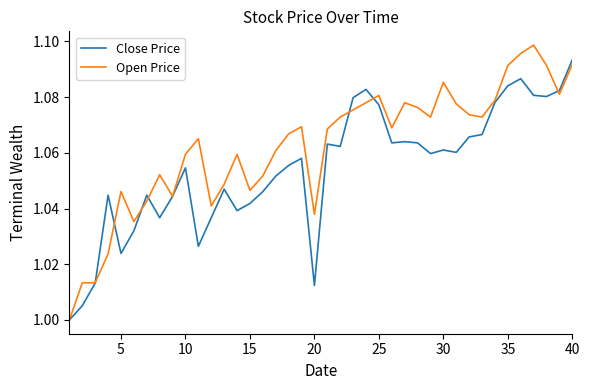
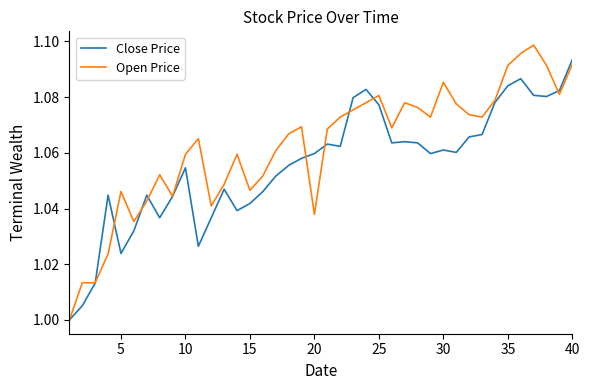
  {
    "Close Price": {
      "5": 1.024,
      "10": 1.055,
      "15": 1.042,
-     "20": 1.012,
+     "20": 1.060,
      "25": 1.077,
      "30": 1.061,
      "35": 1.084,
      "40": 1.093
    },
    "Open Price": {
      "5": 1.046,
      "10": 1.059,
      "15": 1.047,
      "20": 1.038,
      "25": 1.081,
      "30": 1.085,
      "35": 1.091,
      "40": 1.092
    }
  }
